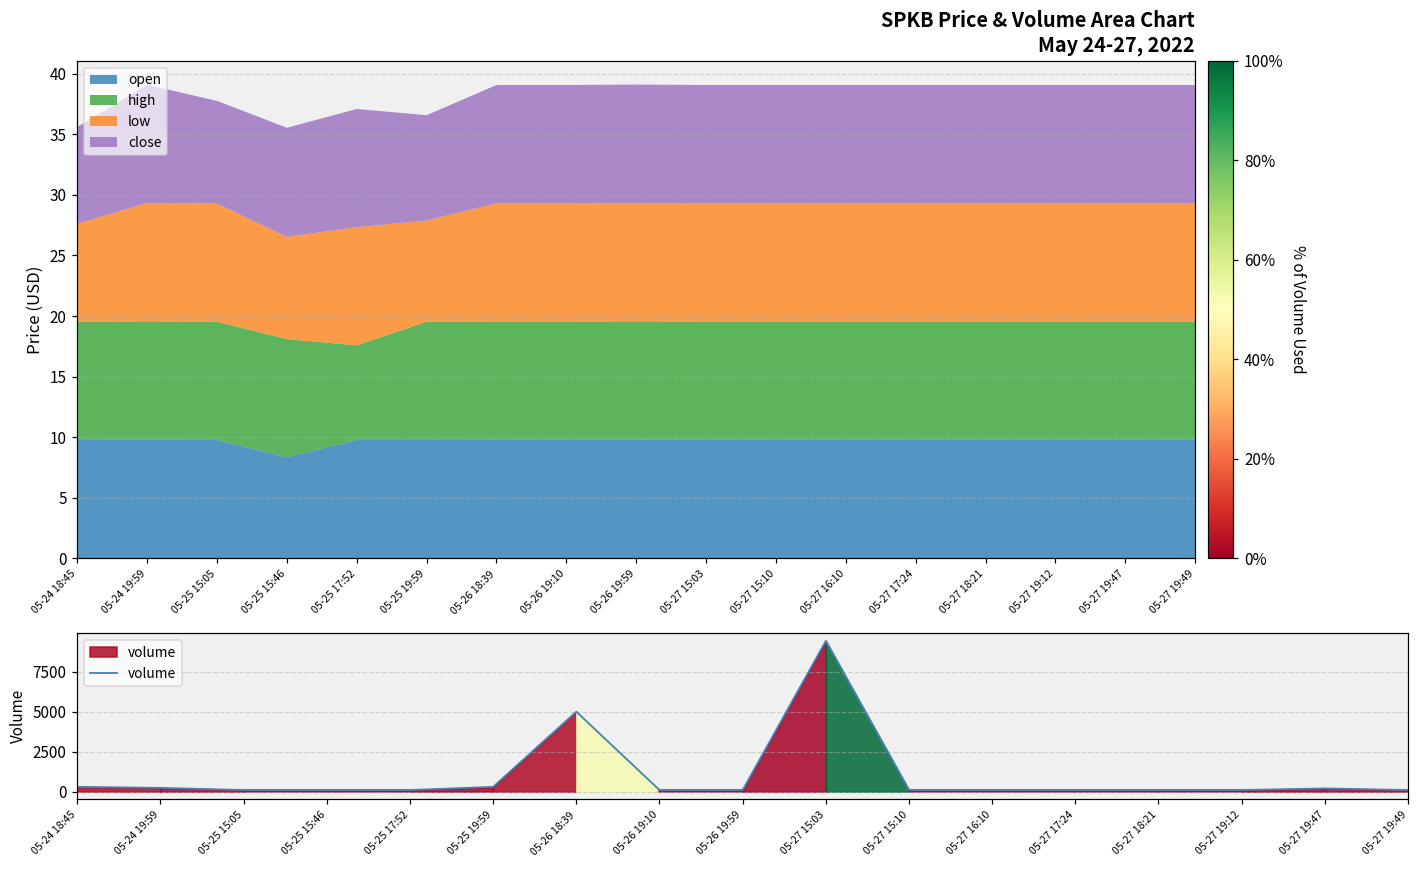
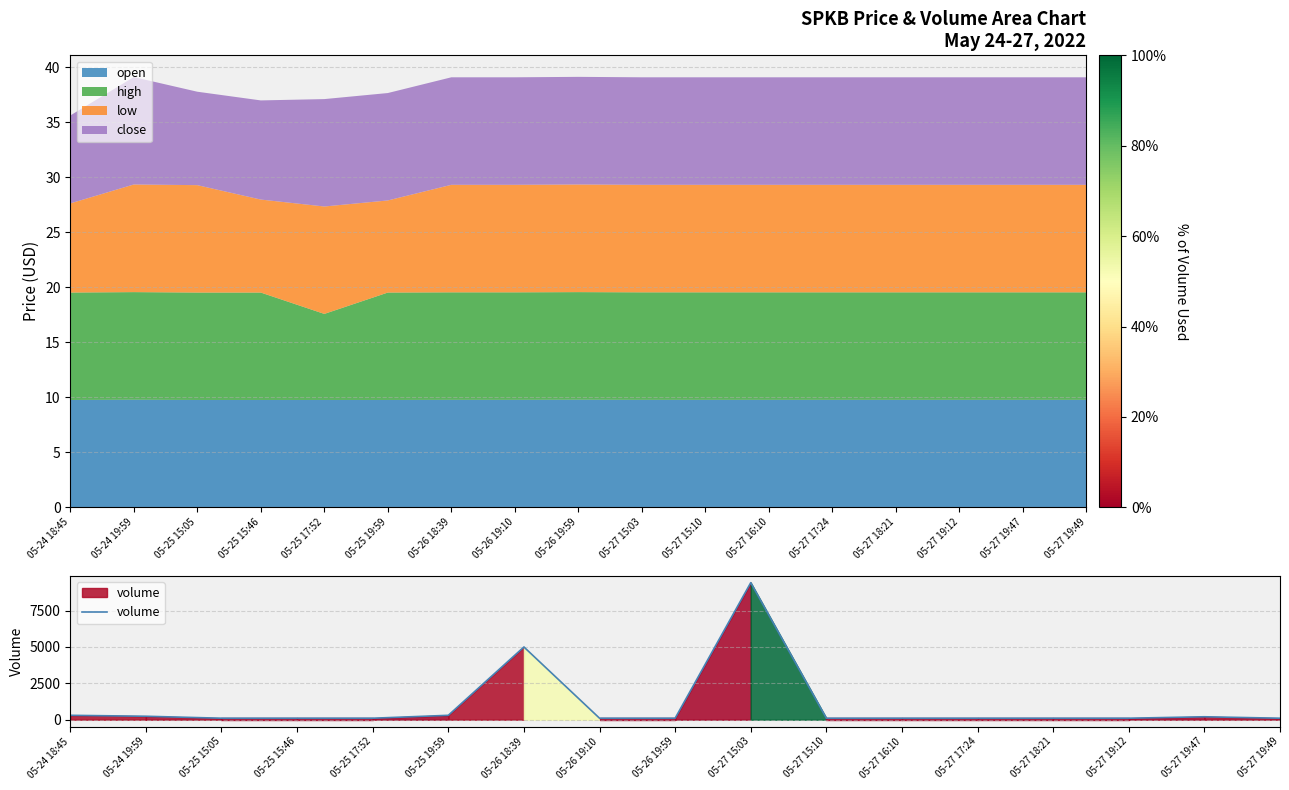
  {
    "SPKB Price & Volume Area Chart May 24-27, 2022": {
      "open": {
        "05-24 18:45": 9.8,
        "05-24 19:59": 9.8,
        "05-25 15:05": 9.8,
-       "05-25 15:46": 8.3,
+       "05-25 15:46": 9.8,
        "05-25 17:52": 9.8,
        "05-25 19:59": 9.8,
        "05-26 18:39": 9.8,
        "05-26 19:10": 9.8,
        "05-26 19:59": 9.8,
        "05-27 15:03": 9.8,
        "05-27 15:10": 9.8,
        "05-27 16:10": 9.8,
        "05-27 17:24": 9.8,
        "05-27 18:21": 9.8,
        "05-27 19:12": 9.8,
        "05-27 19:47": 9.8,
        "05-27 19:49": 9.8
      },
      "high": {
        "05-24 18:45": 9.8,
        "05-24 19:59": 9.8,
        "05-25 15:05": 9.8,
        "05-25 15:46": 9.8,
        "05-25 17:52": 7.8,
        "05-25 19:59": 9.8,
        "05-26 18:39": 9.8,
        "05-26 19:10": 9.8,
        "05-26 19:59": 9.8,
        "05-27 15:03": 9.8,
        "05-27 15:10": 9.8,
        "05-27 16:10": 9.8,
        "05-27 17:24": 9.8,
        "05-27 18:21": 9.8,
        "05-27 19:12": 9.8,
        "05-27 19:47": 9.8,
        "05-27 19:49": 9.8
      },
      "low": {
        "05-24 18:45": 8.1,
        "05-24 19:59": 9.8,
        "05-25 15:05": 9.8,
        "05-25 15:46": 8.5,
        "05-25 17:52": 9.8,
        "05-25 19:59": 8.4,
        "05-26 18:39": 9.8,
        "05-26 19:10": 9.8,
        "05-26 19:59": 9.8,
        "05-27 15:03": 9.8,
        "05-27 15:10": 9.8,
        "05-27 16:10": 9.8,
        "05-27 17:24": 9.8,
        "05-27 18:21": 9.8,
        "05-27 19:12": 9.8,
        "05-27 19:47": 9.8,
        "05-27 19:49": 9.8
      },
      "close": {
        "05-24 18:45": 8.0,
        "05-25 15:05": 8.5,
        "05-25 15:46": 9.0,
        "05-25 17:52": 9.8,
-       "05-25 19:59": 8.7,
+       "05-25 19:59": 9.8,
        "05-26 18:39": 9.8,
        "05-26 19:10": 9.8,
        "05-26 19:59": 9.8,
        "05-27 15:03": 9.8,
        "05-27 15:10": 9.8,
        "05-27 16:10": 9.8,
        "05-27 17:24": 9.8,
        "05-27 18:21": 9.8,
        "05-27 19:12": 9.8,
        "05-27 19:47": 9.8,
        "05-27 19:49": 9.8
      }
    }
  }
